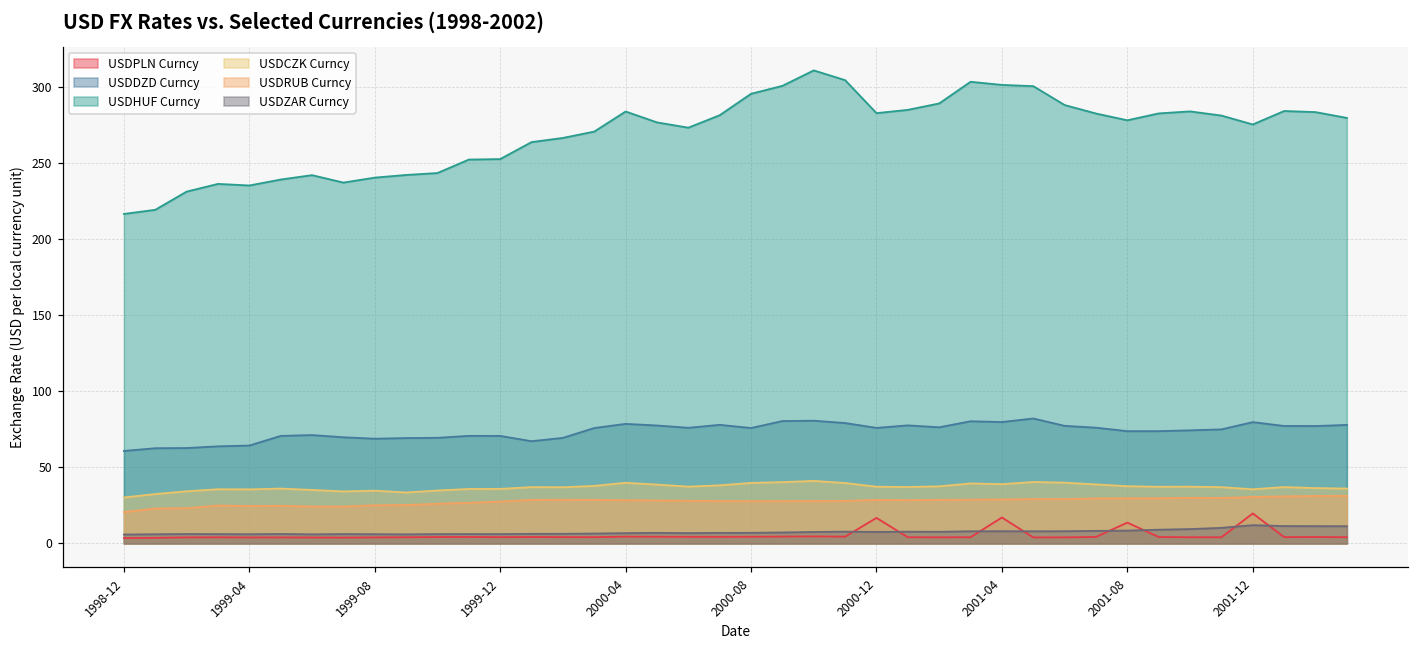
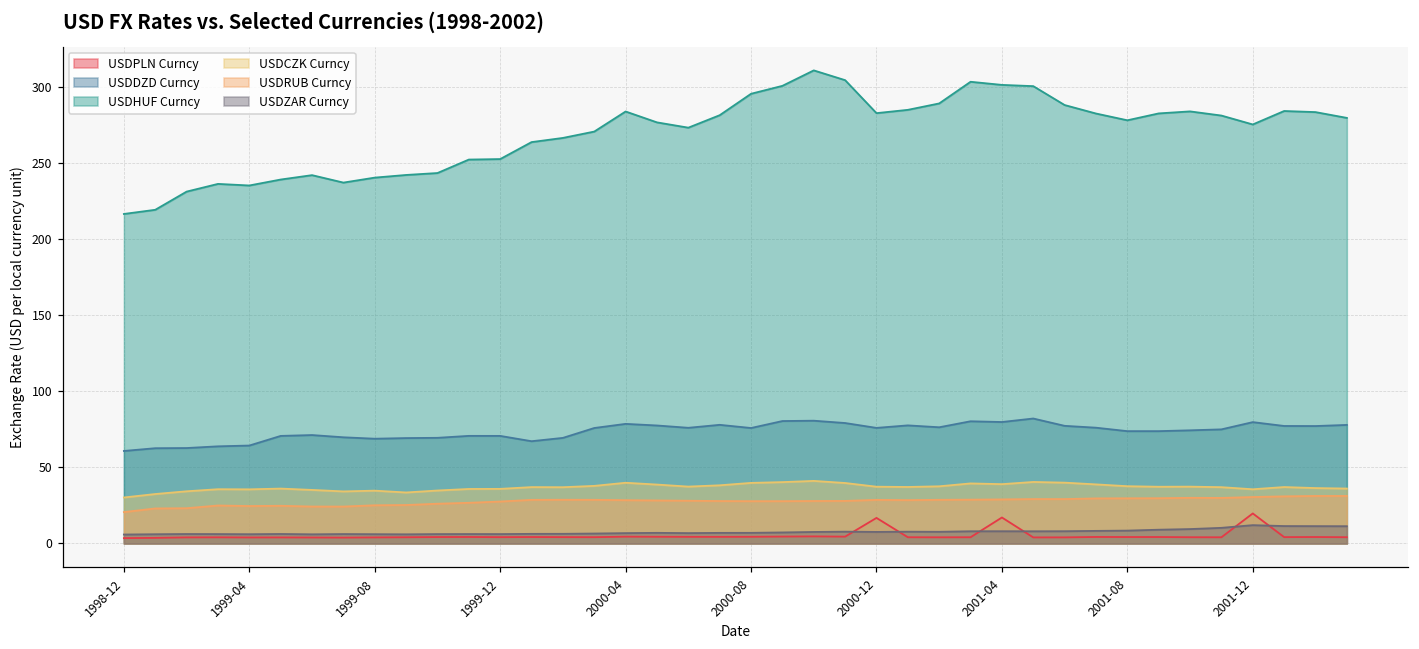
  {
    "USDPLN Curncy": {
      "1998-12": 4,
      "1999-04": 4,
      "1999-08": 4,
      "1999-12": 4,
      "2000-04": 4,
      "2000-08": 4,
      "2000-12": 17,
      "2001-04": 17,
-     "2001-08": 14,
+     "2001-08": 4,
      "2001-12": 20
    }
  }
